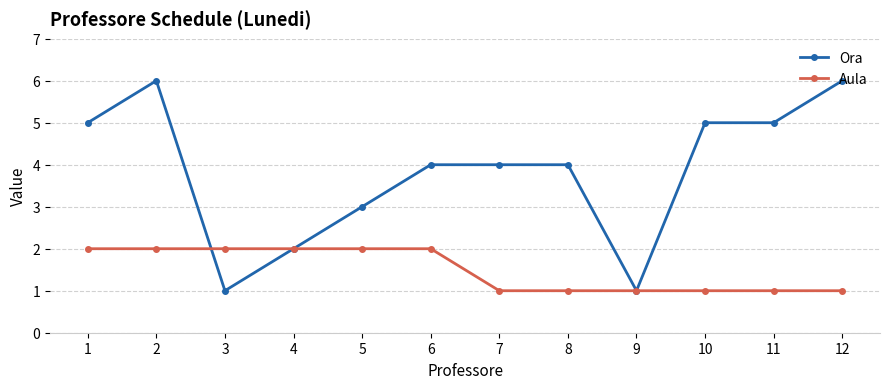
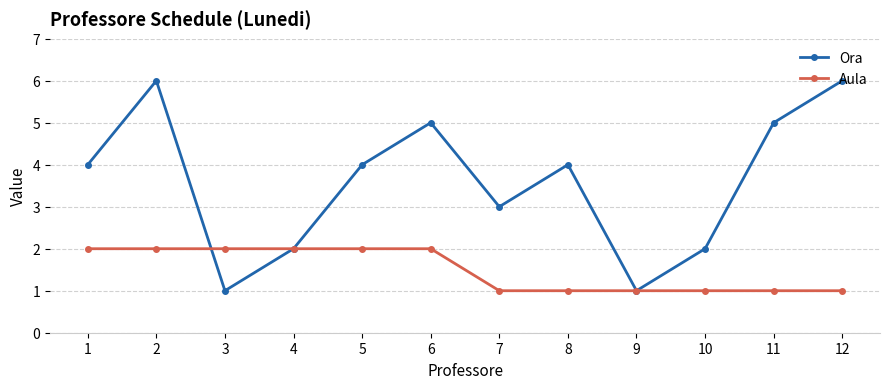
  {
    "Ora": {
-     "1": 5,
+     "1": 4,
      "2": 6,
      "3": 1,
-     "5": 3,
-     "6": 4,
-     "7": 4,
+     "5": 4,
+     "6": 5,
+     "7": 3,
      "8": 4,
-     "10": 5,
+     "10": 2,
      "11": 5,
      "12": 6
    },
    "Aula": {
      "1": 2,
      "2": 2,
      "3": 2,
      "5": 2,
      "6": 2,
      "7": 1,
      "8": 1,
      "10": 1,
      "11": 1,
      "12": 1
    }
  }
